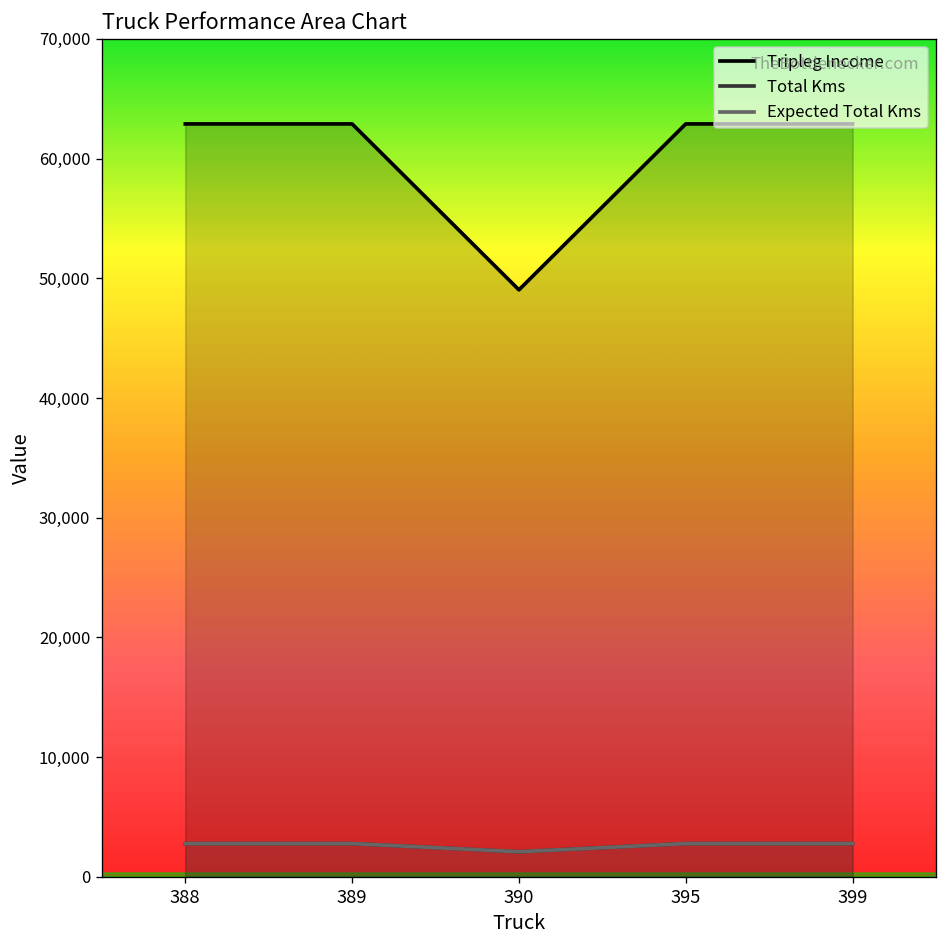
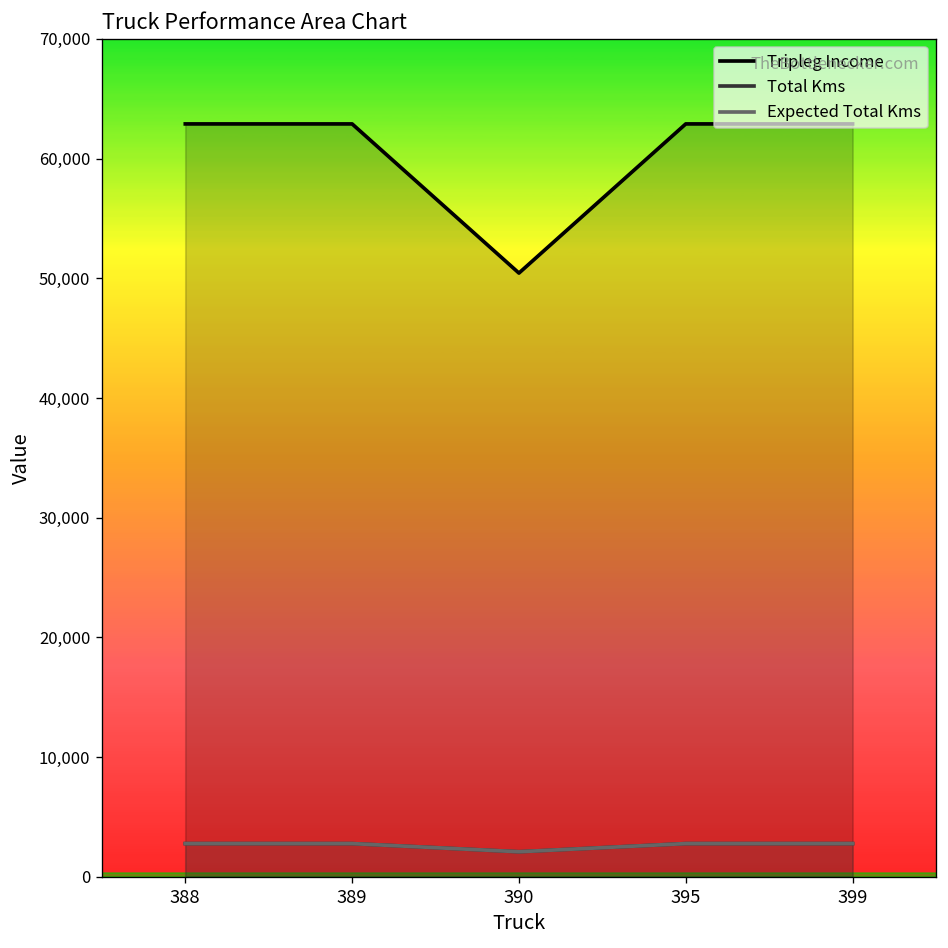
  {
    "Tripleg Income": {
      "388": "63,000",
      "389": "63,000",
-     "390": "49,000",
+     "390": "50,000",
      "395": "63,000"
    },
    "Expected Total Kms": {
      "388": "3,000",
      "389": "3,000",
      "390": "2,000",
      "395": "3,000",
      "399": "3,000"
    }
  }
